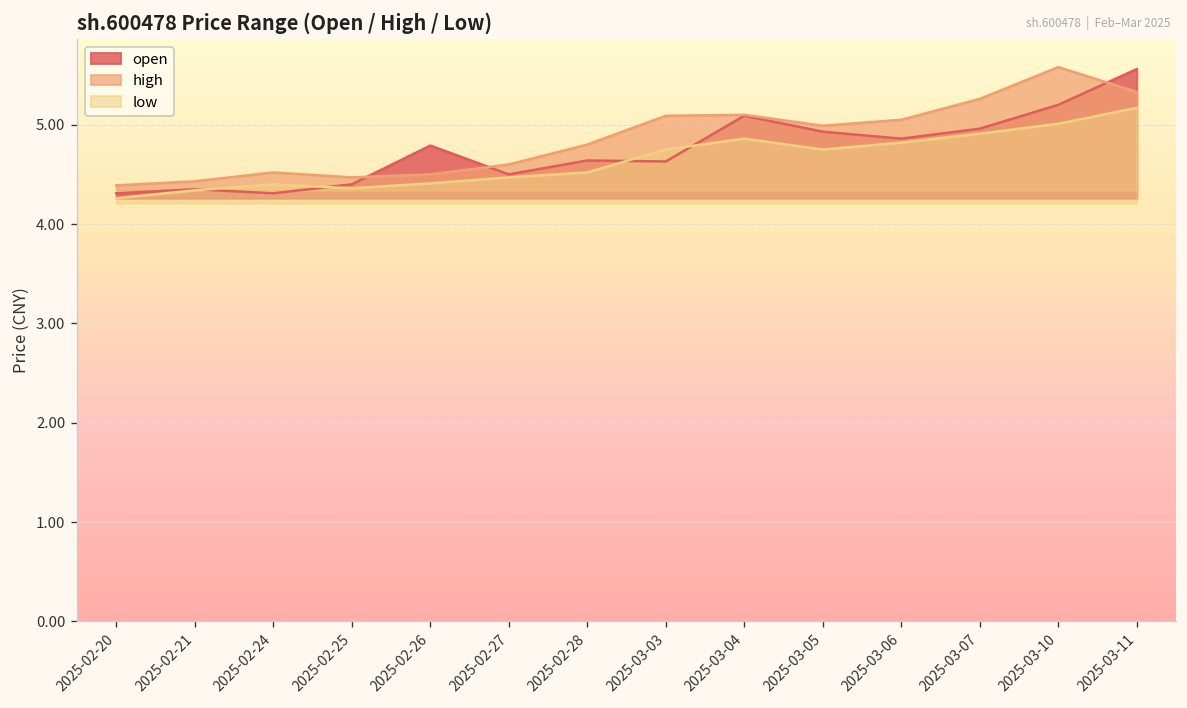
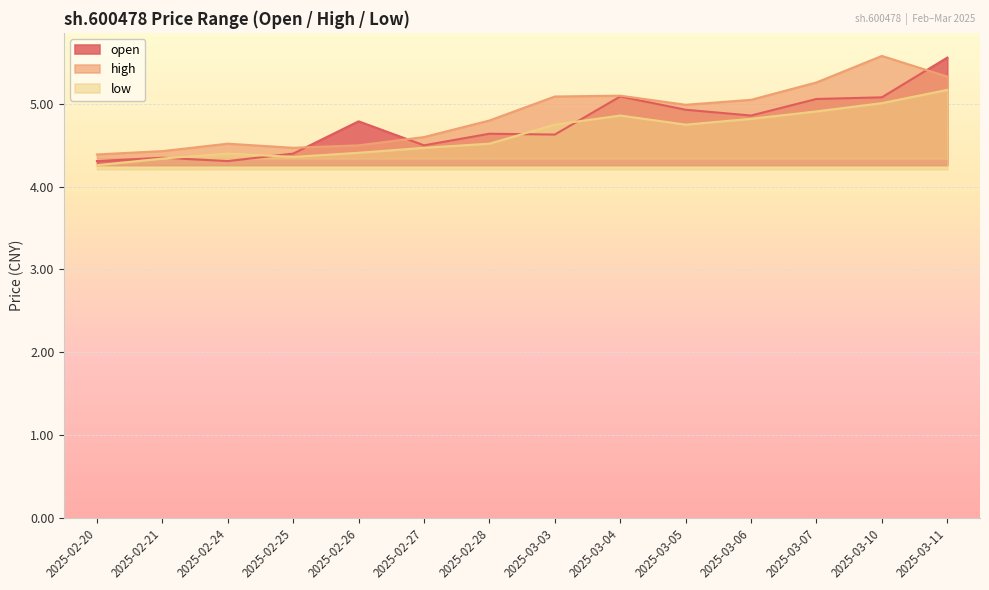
  {
    "open": {
      "2025-02-20": 4.3,
      "2025-02-24": 4.3,
      "2025-02-25": 4.4,
      "2025-02-26": 4.8,
      "2025-02-28": 4.6,
      "2025-03-03": 4.6,
      "2025-03-05": 4.9,
      "2025-03-06": 4.9,
-     "2025-03-07": 5.0,
-     "2025-03-10": 5.2,
+     "2025-03-07": 5.1,
+     "2025-03-10": 5.1,
      "2025-03-11": 5.6
    }
  }
